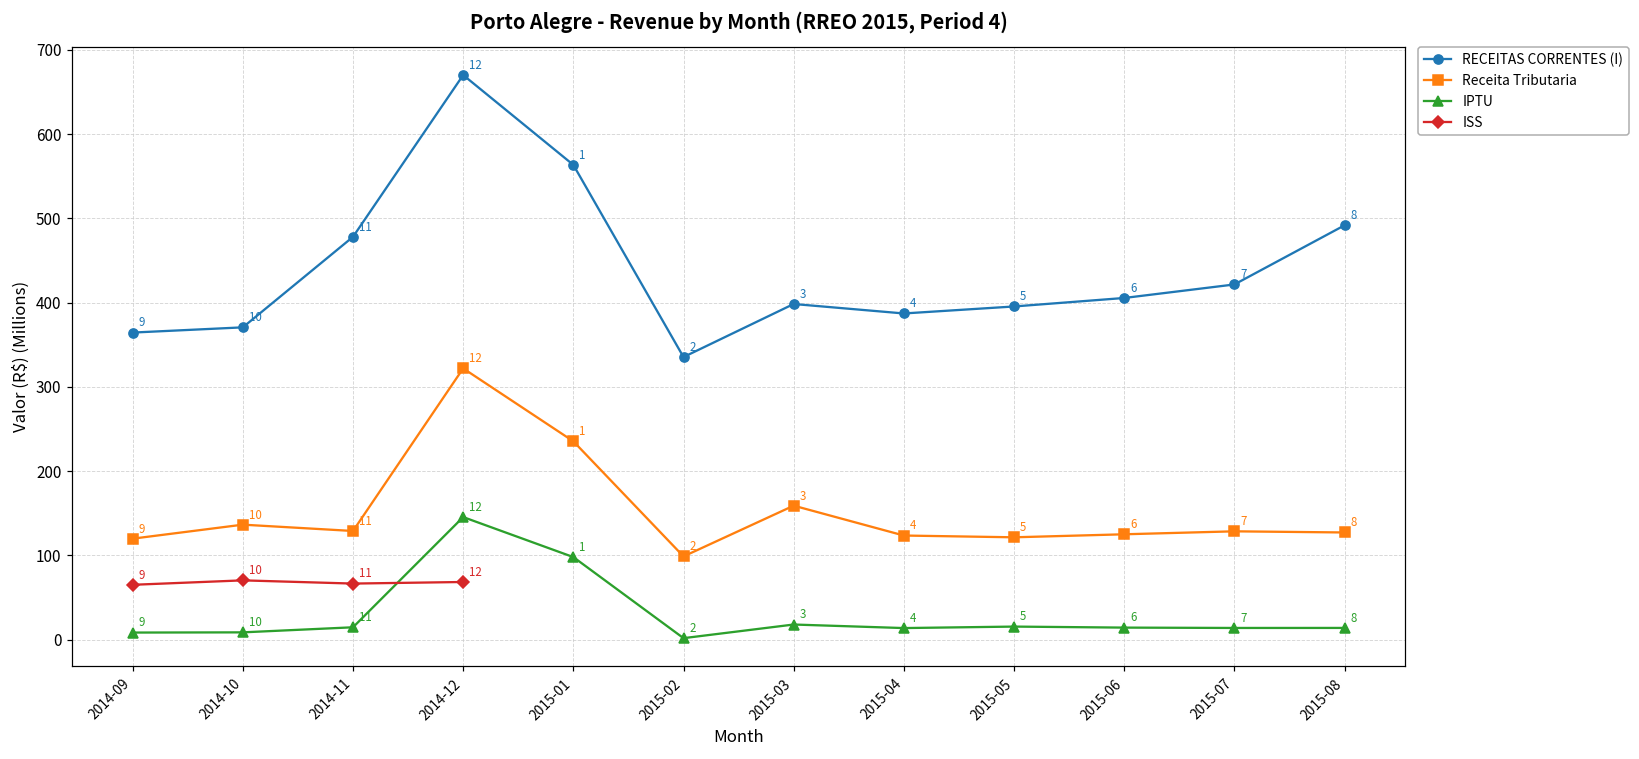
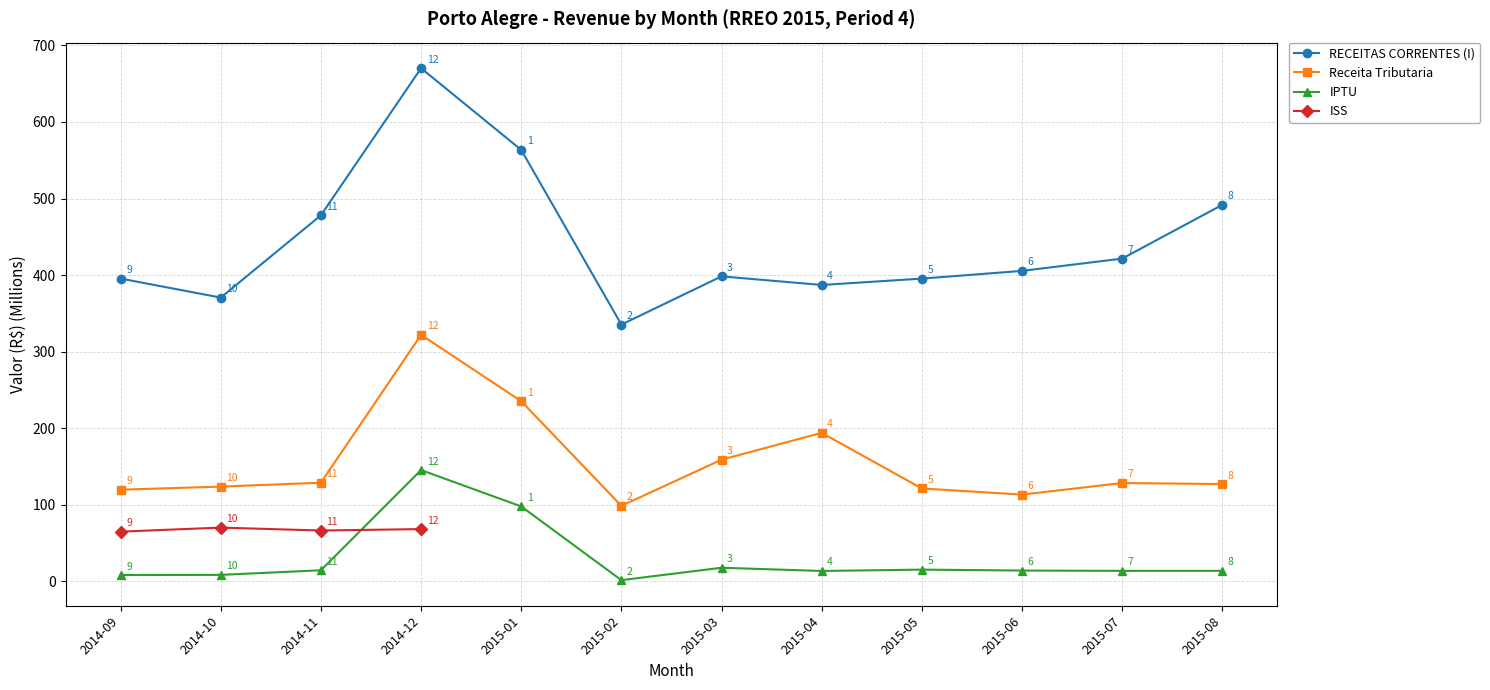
  {
    "RECEITAS CORRENTES (I)": {
-     "2014-09": 360
+     "2014-09": 400
    },
    "Receita Tributaria": {
-     "2014-10": 140,
-     "2015-04": 120,
-     "2015-06": 120
+     "2014-10": 120,
+     "2015-04": 190,
+     "2015-06": 110
    },
    "IPTU": {
      "2015-02": 2
    }
  }
